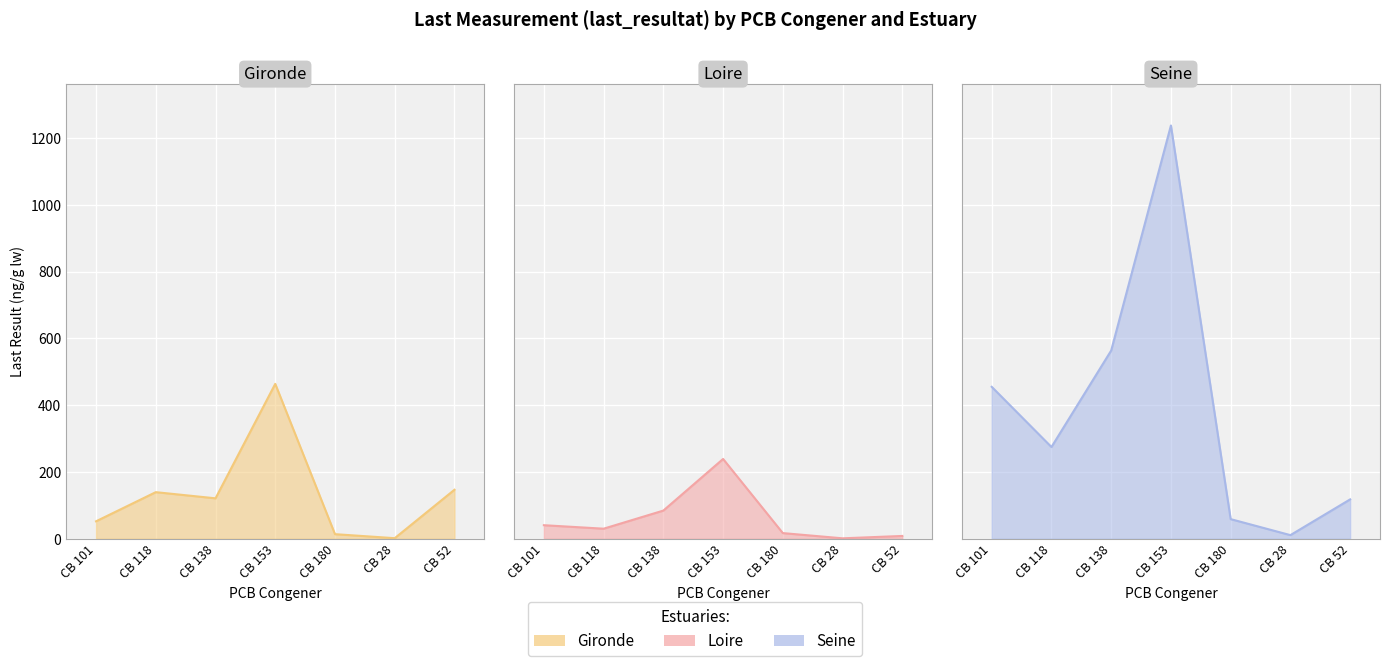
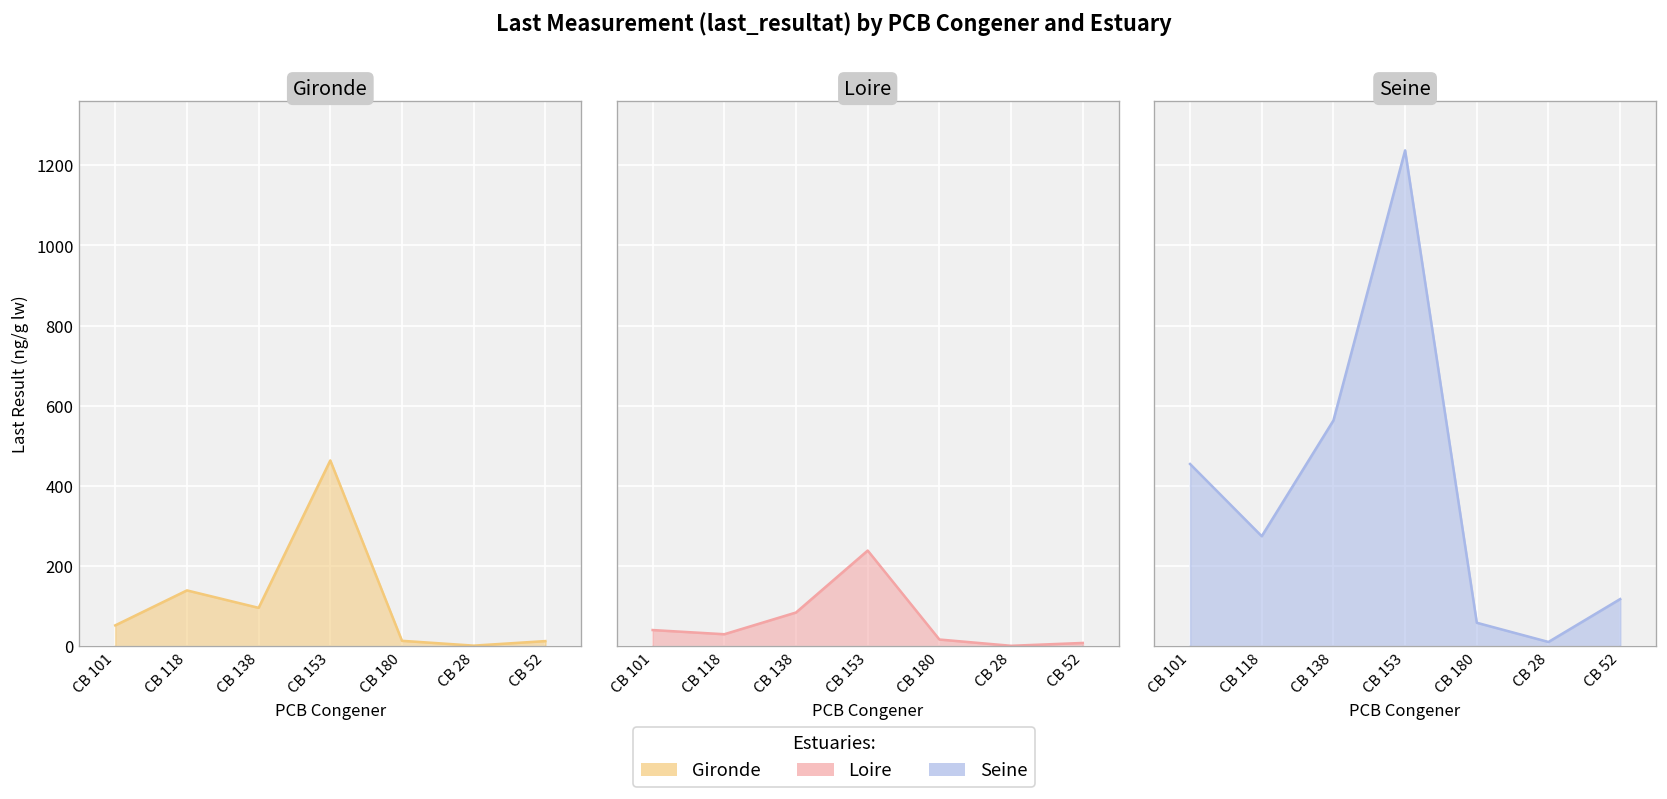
  {
    "Gironde": {
      "CB 101": 50,
      "CB 118": 140,
-     "CB 138": 120,
+     "CB 138": 100,
      "CB 153": 460,
      "CB 180": 10,
      "CB 28": 0,
-     "CB 52": 150
+     "CB 52": 10
    }
  }
